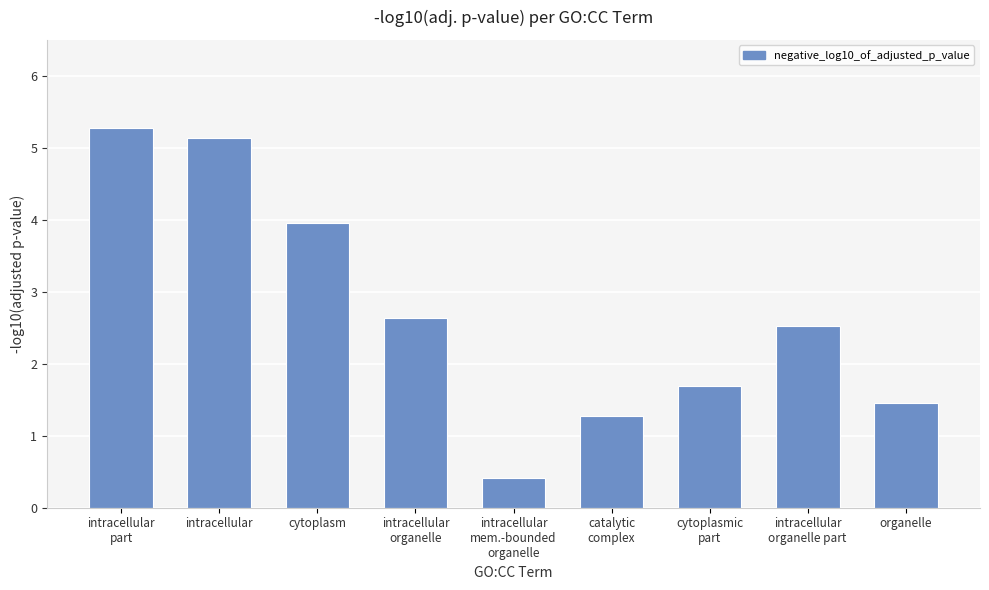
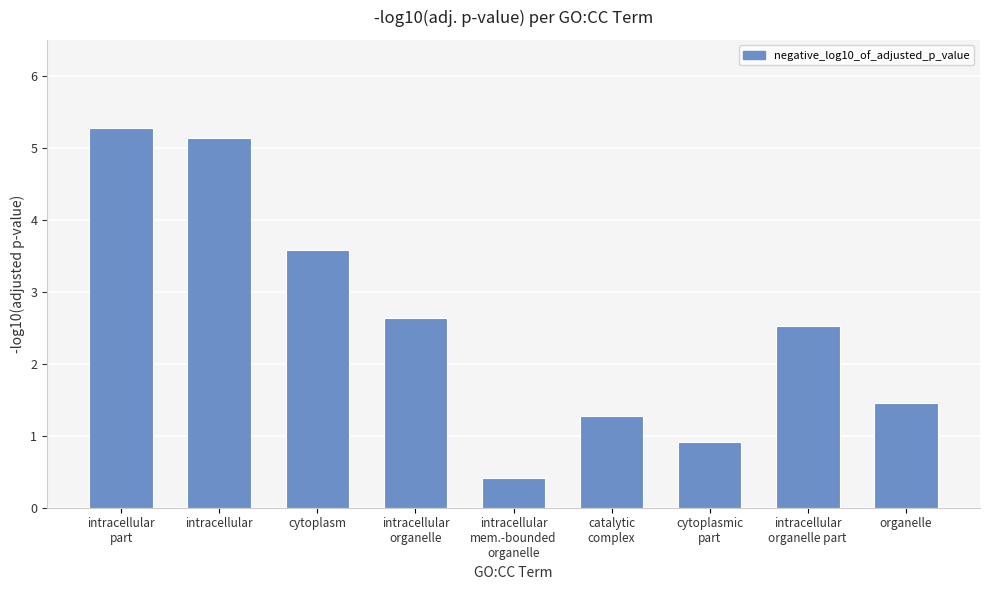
  {
    "intracellular part": 5.3,
    "intracellular": 5.1,
-   "cytoplasm": 4.0,
+   "cytoplasm": 3.6,
    "intracellular organelle": 2.6,
    "intracellular mem.-bounded organelle": 0.4,
    "catalytic complex": 1.3,
-   "cytoplasmic part": 1.7,
+   "cytoplasmic part": 0.9,
    "intracellular organelle part": 2.5,
    "organelle": 1.5
  }
